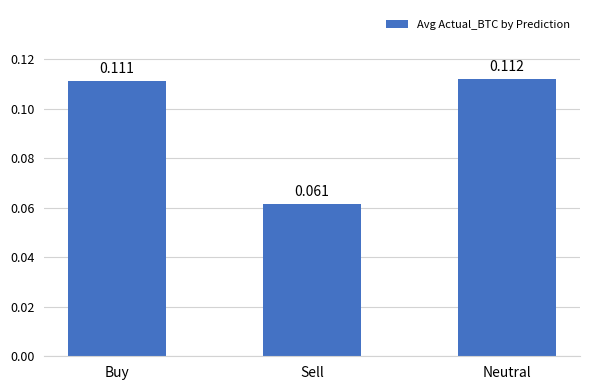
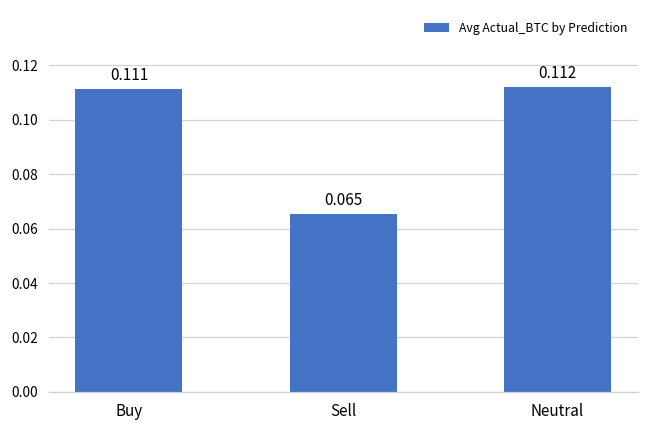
  {
    "Buy": 0.111,
-   "Sell": 0.061,
+   "Sell": 0.065,
    "Neutral": 0.112
  }
